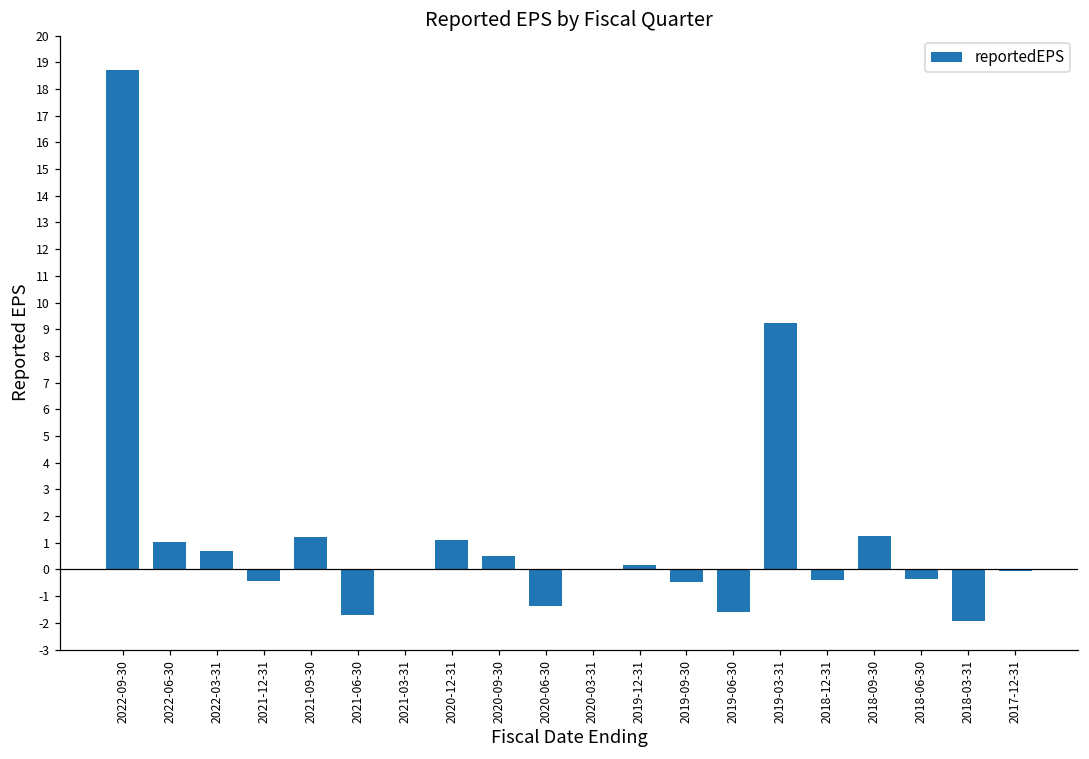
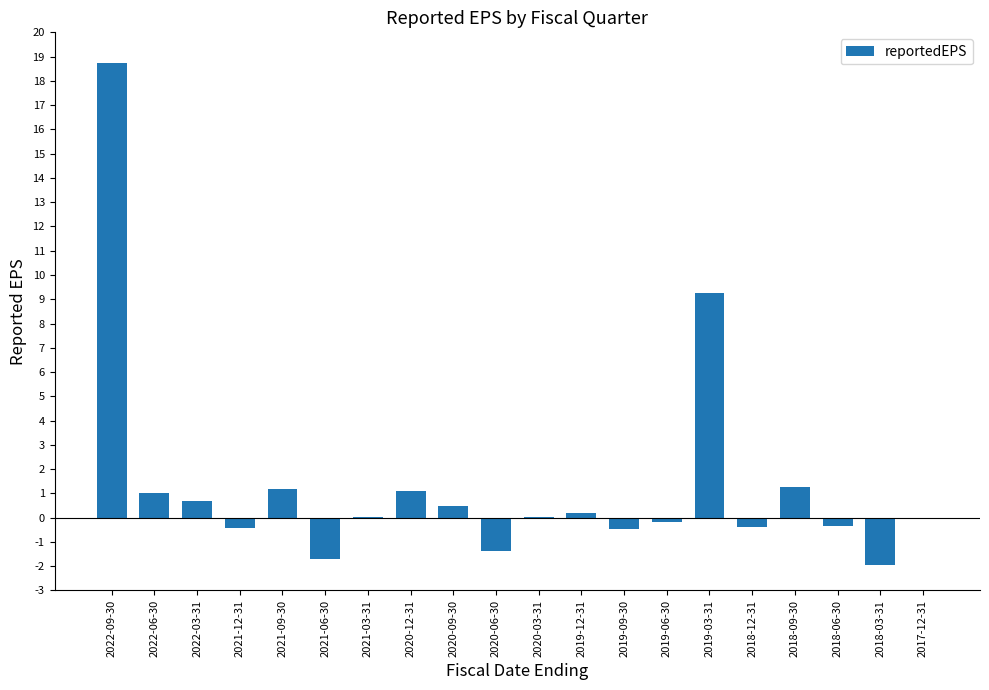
  {
    "2022-09-30": 18.7,
    "2022-06-30": 1.0,
    "2022-03-31": 0.7,
    "2021-12-31": -0.4,
    "2021-09-30": 1.2,
    "2021-06-30": -1.7,
    "2020-12-31": 1.1,
    "2020-09-30": 0.5,
    "2020-06-30": -1.4,
    "2019-12-31": 0.2,
    "2019-09-30": -0.5,
-   "2019-06-30": -1.6,
+   "2019-06-30": -0.2,
    "2019-03-31": 9.3,
    "2018-12-31": -0.4,
    "2018-09-30": 1.3,
    "2018-06-30": -0.4,
    "2018-03-31": -1.9
  }
